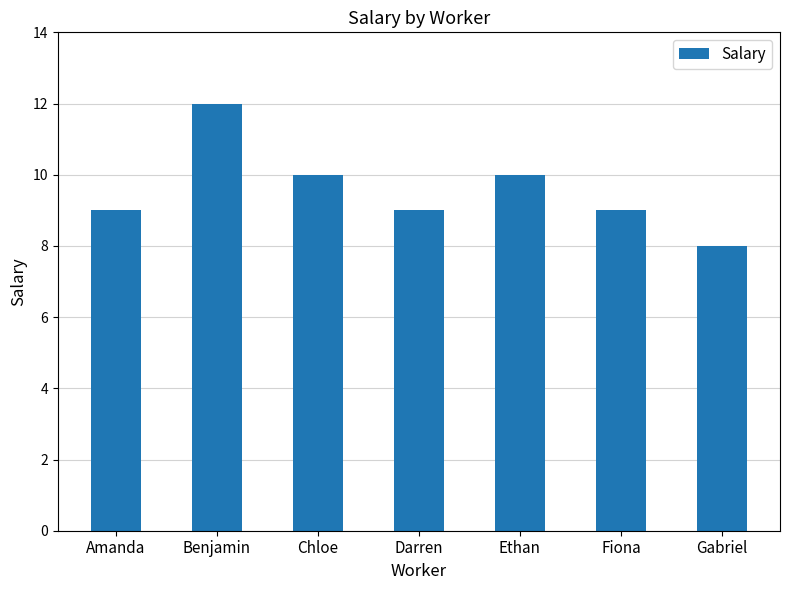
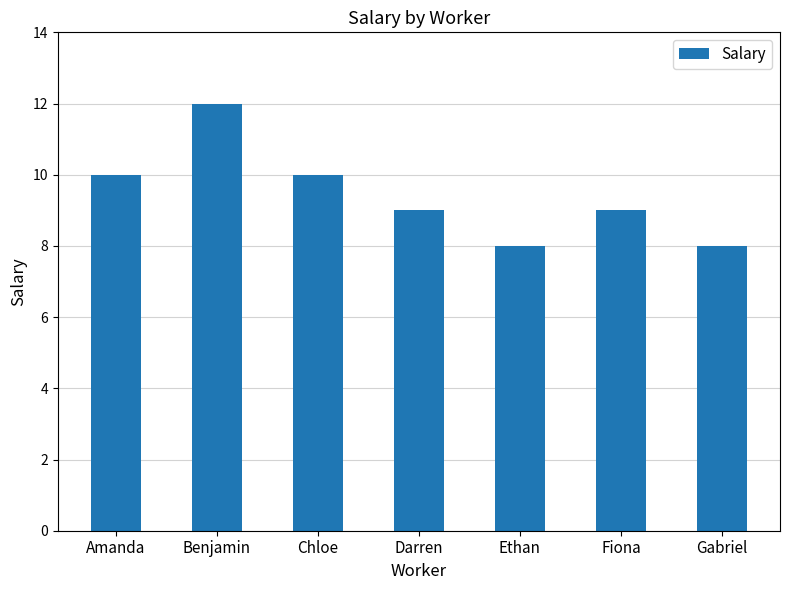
  {
-   "Amanda": 9,
+   "Amanda": 10,
    "Benjamin": 12,
    "Chloe": 10,
    "Darren": 9,
-   "Ethan": 10,
+   "Ethan": 8,
    "Fiona": 9,
    "Gabriel": 8
  }
